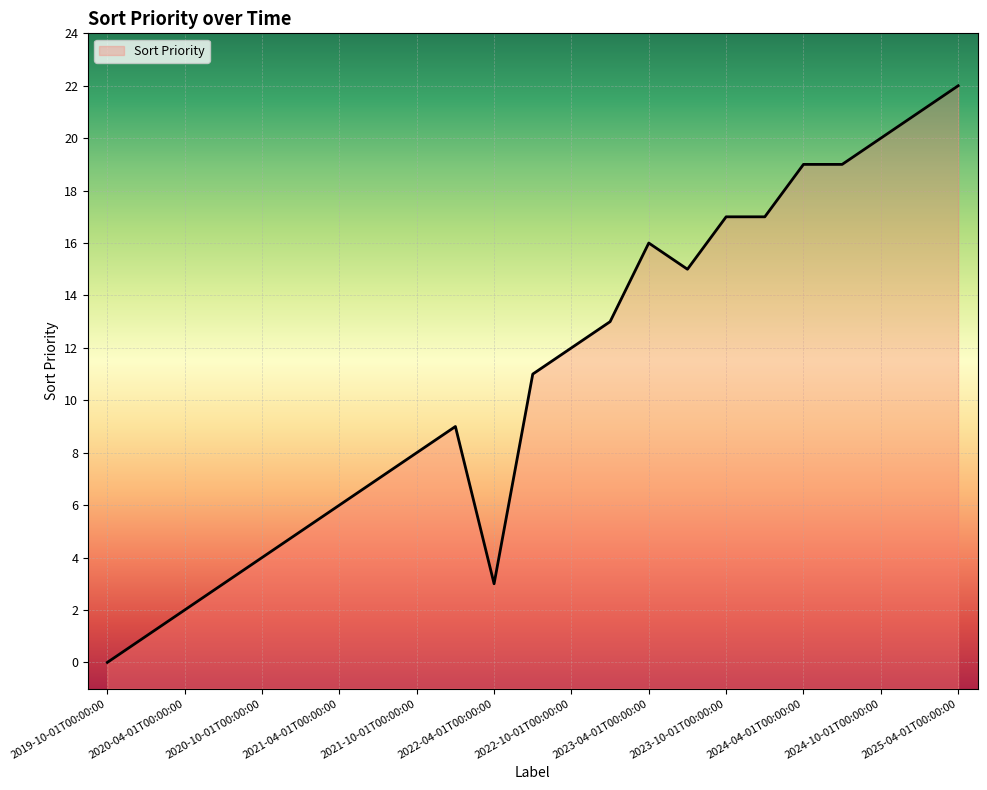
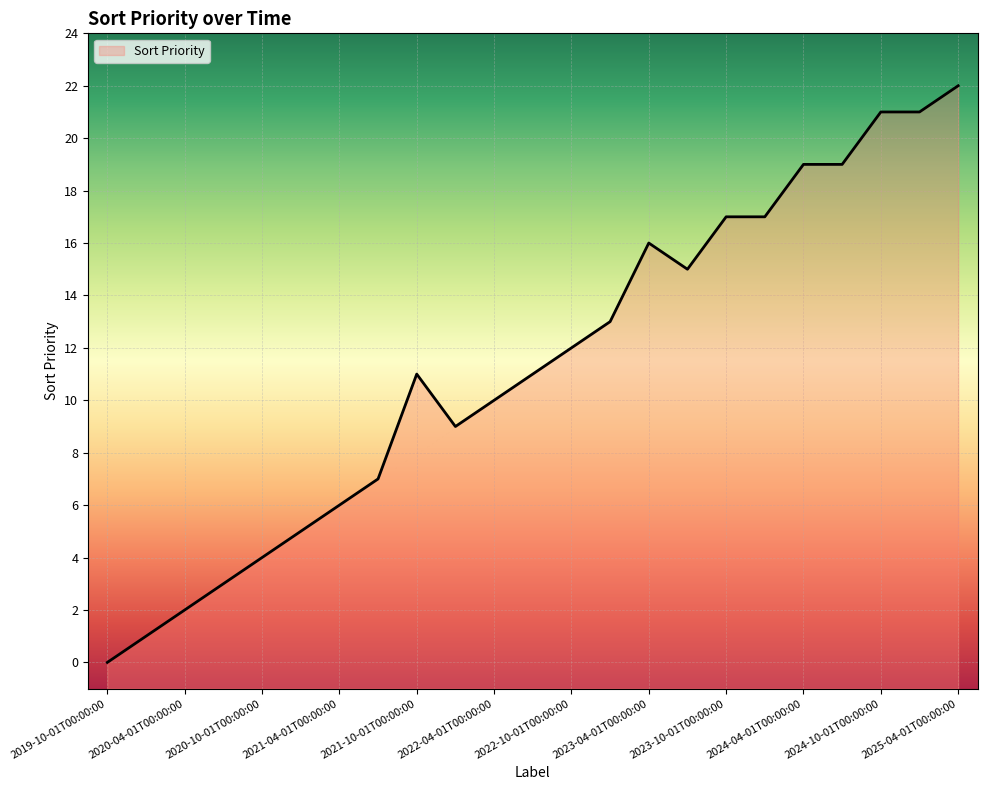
  {
    "2019-10-01T00:00:00": 0,
    "2020-04-01T00:00:00": 2,
    "2020-10-01T00:00:00": 4,
    "2021-04-01T00:00:00": 6,
-   "2021-10-01T00:00:00": 8,
-   "2022-04-01T00:00:00": 3,
+   "2021-10-01T00:00:00": 11,
+   "2022-04-01T00:00:00": 10,
    "2022-10-01T00:00:00": 12,
    "2023-04-01T00:00:00": 16,
    "2023-10-01T00:00:00": 17,
    "2024-04-01T00:00:00": 19,
-   "2024-10-01T00:00:00": 20,
+   "2024-10-01T00:00:00": 21,
    "2025-04-01T00:00:00": 22
  }
